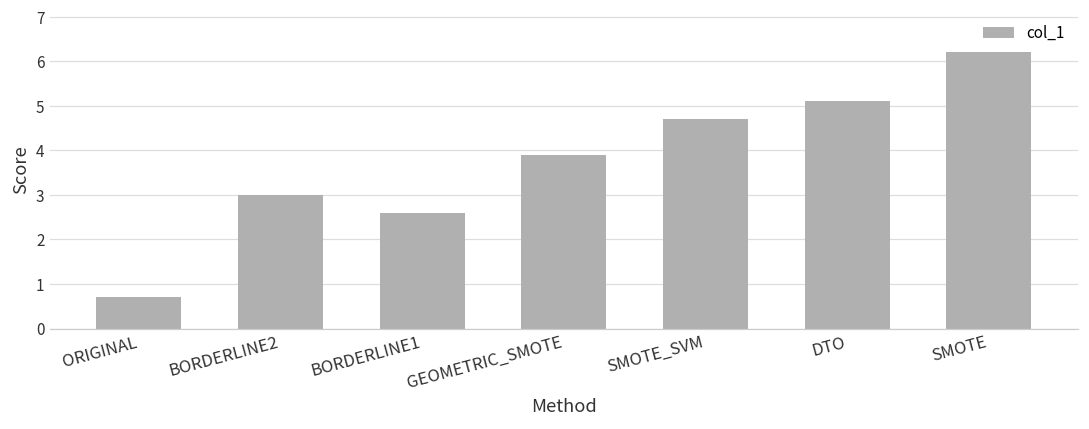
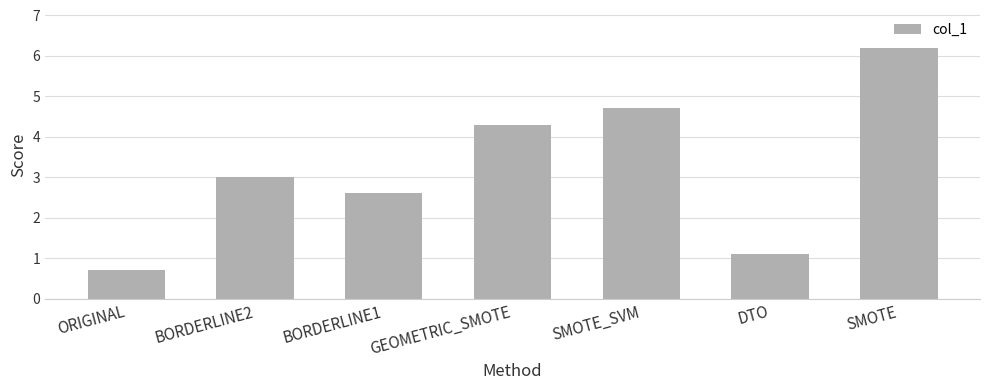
  {
    "ORIGINAL": 0.7,
    "BORDERLINE2": 3.0,
    "BORDERLINE1": 2.6,
-   "GEOMETRIC_SMOTE": 3.9,
+   "GEOMETRIC_SMOTE": 4.3,
    "SMOTE_SVM": 4.7,
-   "DTO": 5.1,
+   "DTO": 1.1,
    "SMOTE": 6.2
  }
